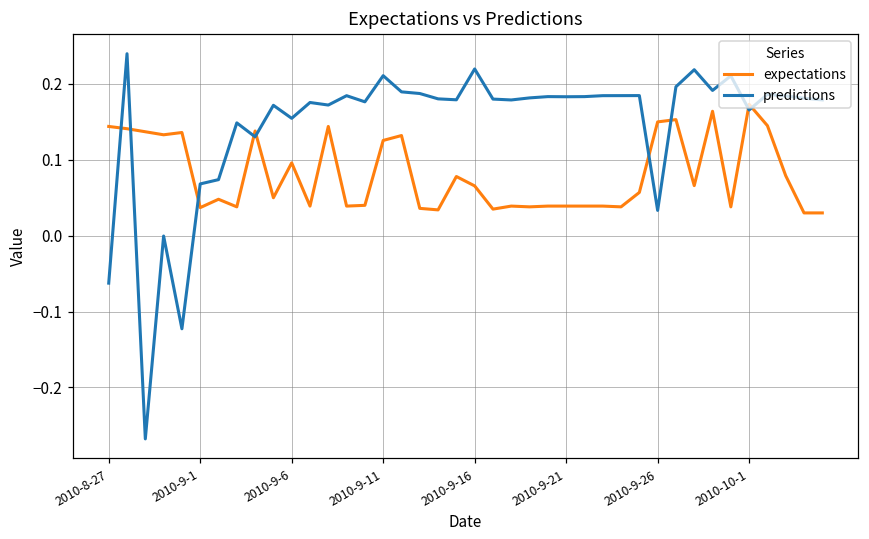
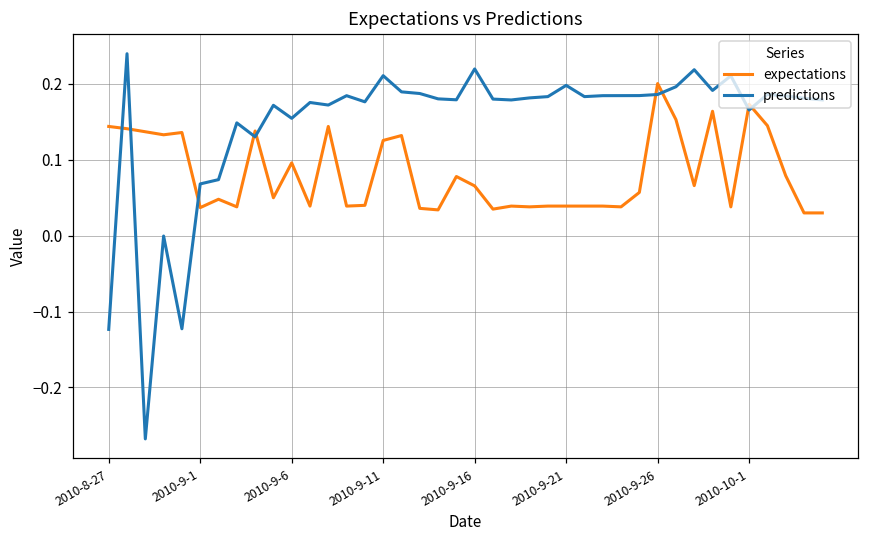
  {
    "expectations": {
      "2010-8-27": 0.14,
      "2010-9-1": 0.04,
      "2010-9-6": 0.10,
      "2010-9-11": 0.13,
      "2010-9-16": 0.07,
      "2010-9-21": 0.04,
-     "2010-9-26": 0.15
+     "2010-9-26": 0.20
    },
    "predictions": {
-     "2010-8-27": -0.06,
+     "2010-8-27": -0.12,
      "2010-9-1": 0.07,
      "2010-9-6": 0.15,
      "2010-9-11": 0.21,
      "2010-9-16": 0.22,
-     "2010-9-21": 0.18,
-     "2010-9-26": 0.03,
+     "2010-9-21": 0.20,
+     "2010-9-26": 0.19,
      "2010-10-1": 0.17
    }
  }
